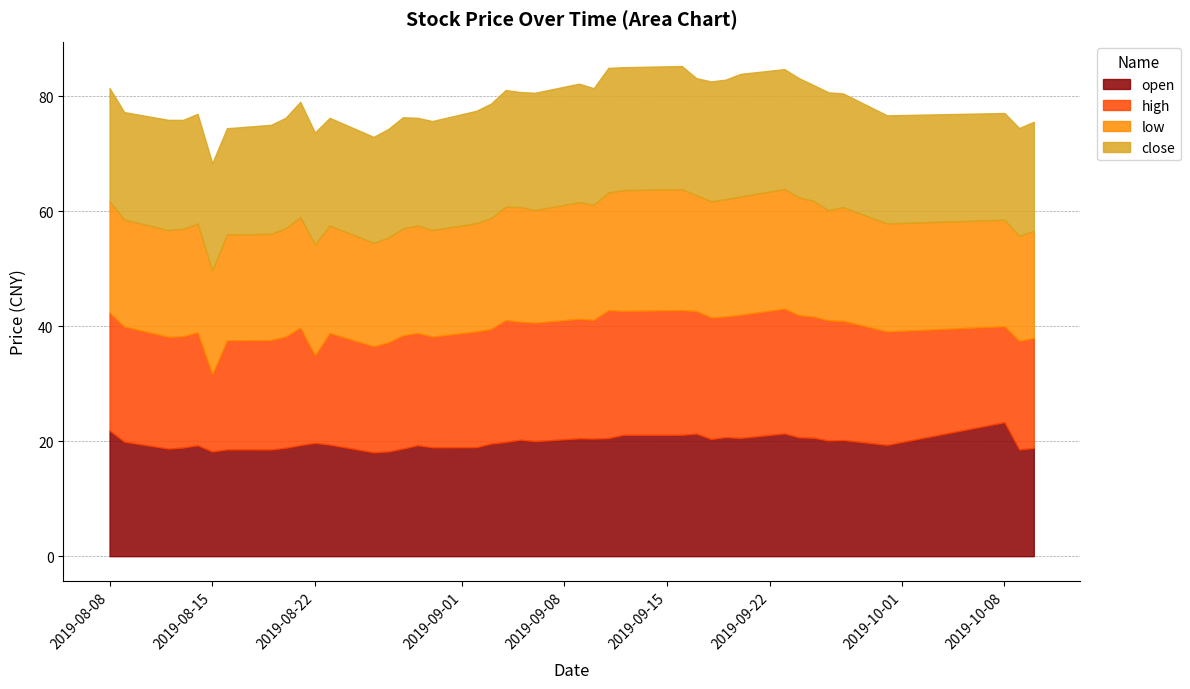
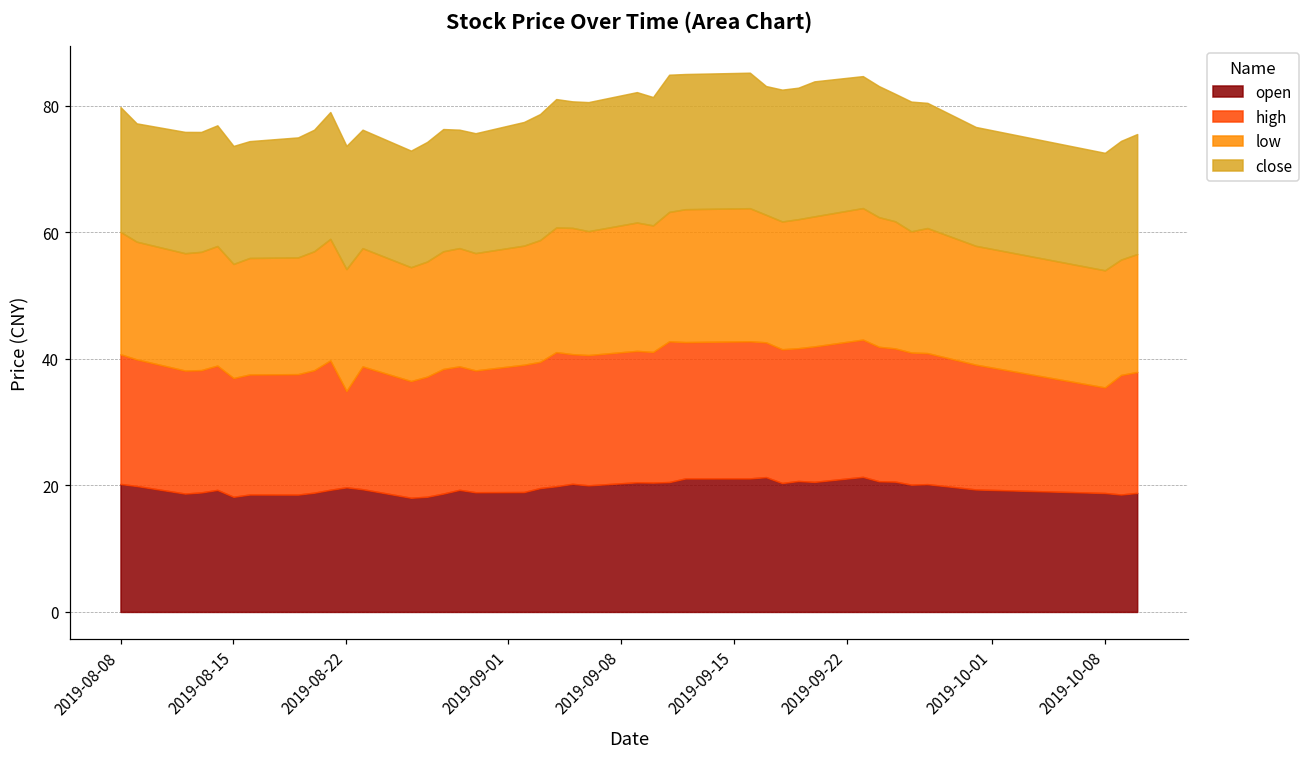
  {
    "open": {
-     "2019-08-08": 22,
+     "2019-08-08": 20,
      "2019-08-15": 18,
      "2019-08-22": 20,
-     "2019-10-08": 23
+     "2019-10-08": 19
    },
    "high": {
      "2019-08-08": 21,
-     "2019-08-15": 13,
+     "2019-08-15": 19,
      "2019-08-22": 15,
      "2019-10-08": 17
    }
  }
